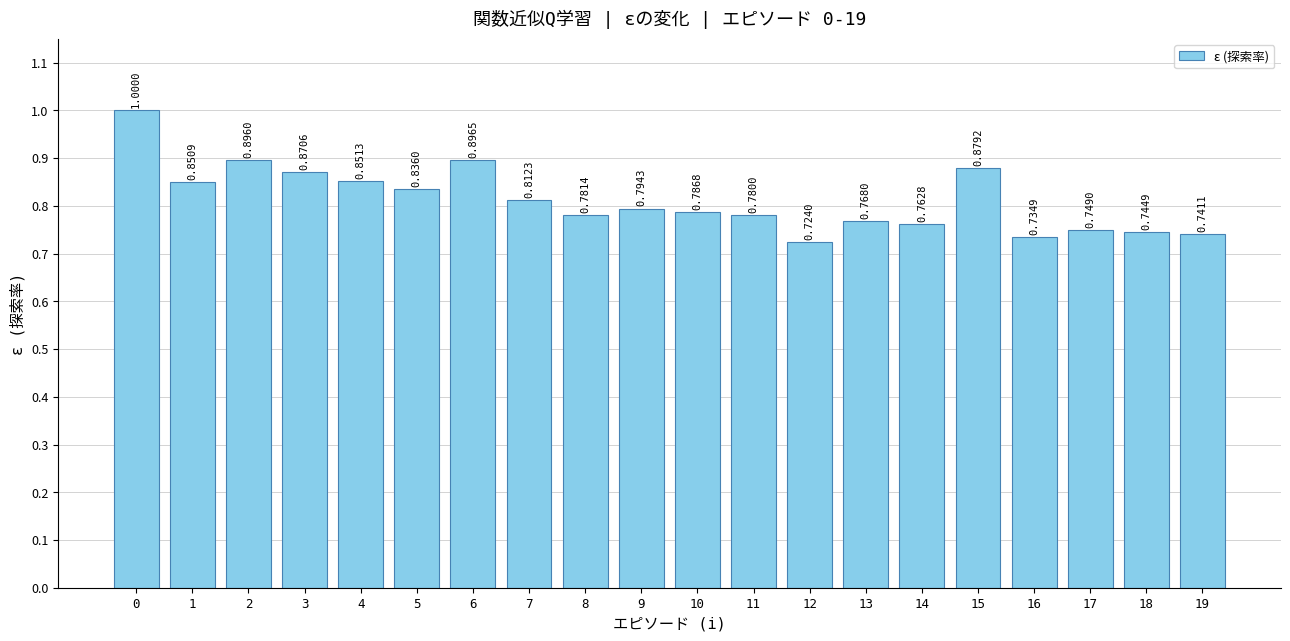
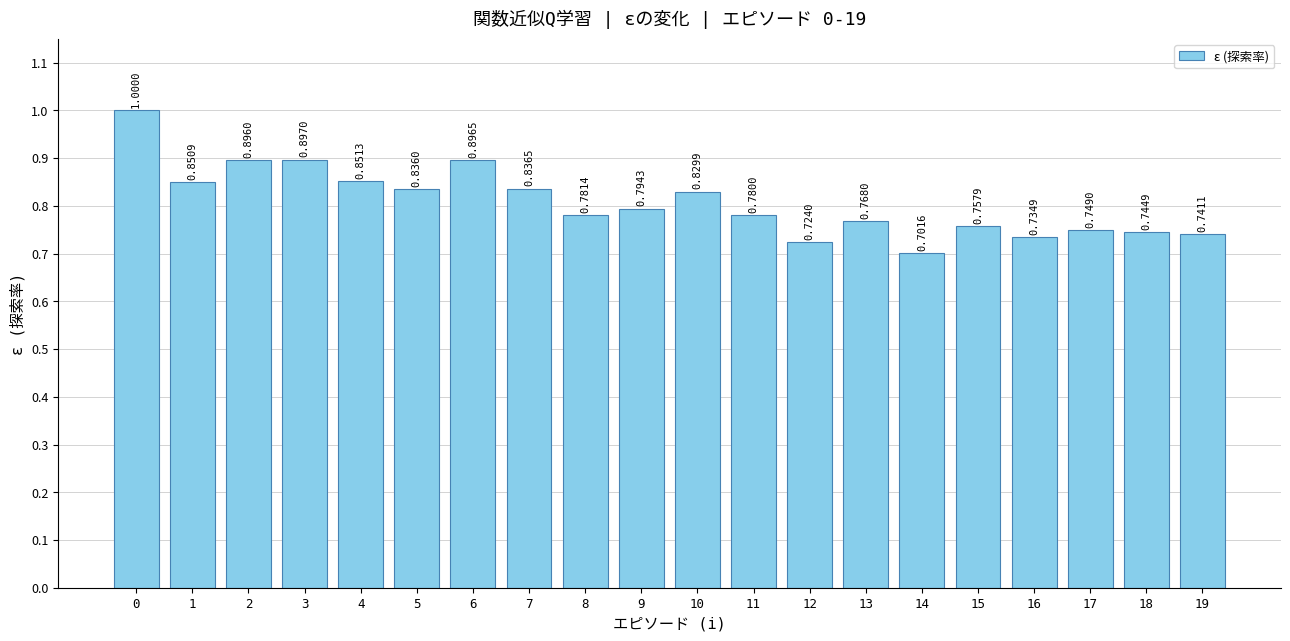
  {
    "0": 1.0000,
    "1": 0.8509,
    "2": 0.8960,
-   "3": 0.8706,
+   "3": 0.8970,
    "4": 0.8513,
    "5": 0.8360,
    "6": 0.8965,
-   "7": 0.8123,
+   "7": 0.8365,
    "8": 0.7814,
    "9": 0.7943,
-   "10": 0.7868,
+   "10": 0.8299,
    "11": 0.7800,
    "12": 0.7240,
    "13": 0.7680,
-   "14": 0.7628,
-   "15": 0.8792,
+   "14": 0.7016,
+   "15": 0.7579,
    "16": 0.7349,
    "17": 0.7490,
    "18": 0.7449,
    "19": 0.7411
  }
